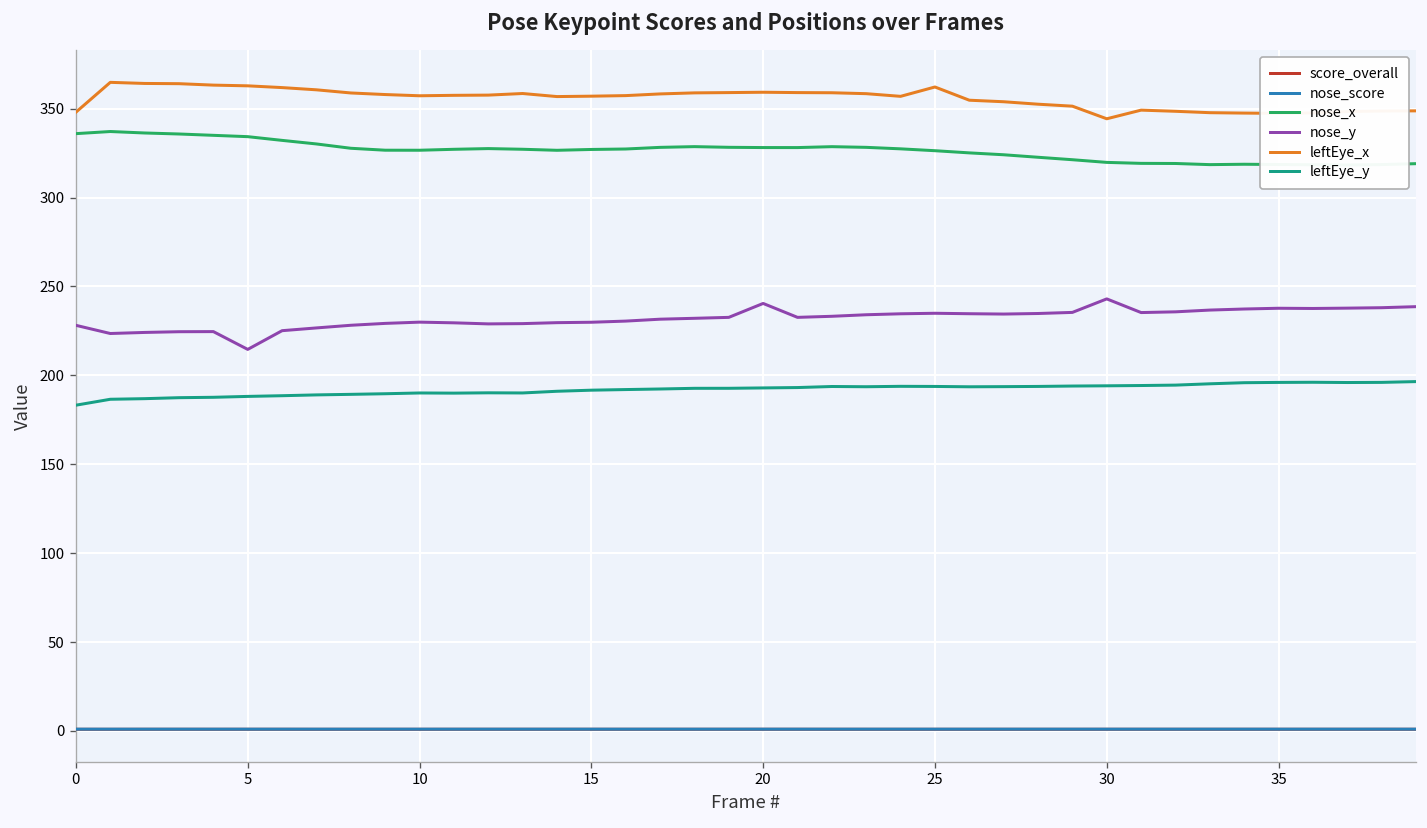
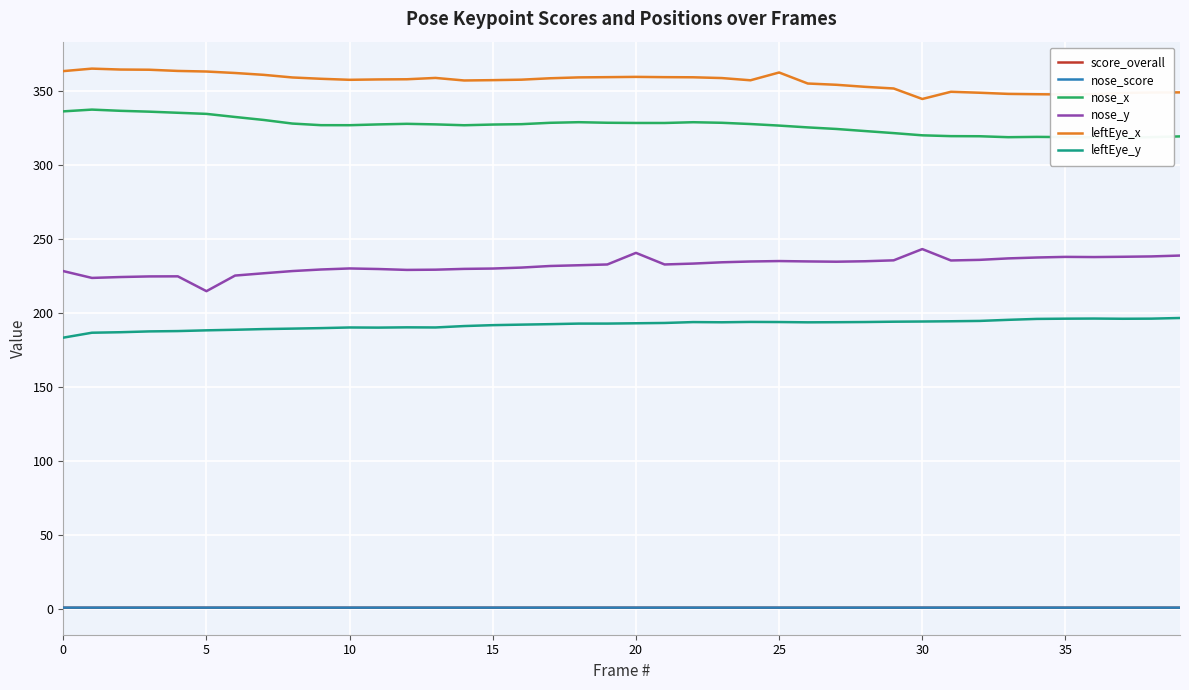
  {
    "nose_score": {
      "0": 1,
      "5": 1,
      "10": 1,
      "15": 1,
      "20": 1,
      "25": 1,
      "30": 1,
      "35": 1
    },
    "nose_y": {
      "0": 228,
      "5": 215,
      "10": 230,
      "15": 230,
      "20": 240,
      "25": 235,
      "30": 243,
      "35": 238
    },
    "leftEye_x": {
-     "0": 348,
+     "0": 363,
      "5": 363,
      "10": 357,
      "15": 357,
      "20": 359,
      "25": 362,
      "30": 344
    }
  }
